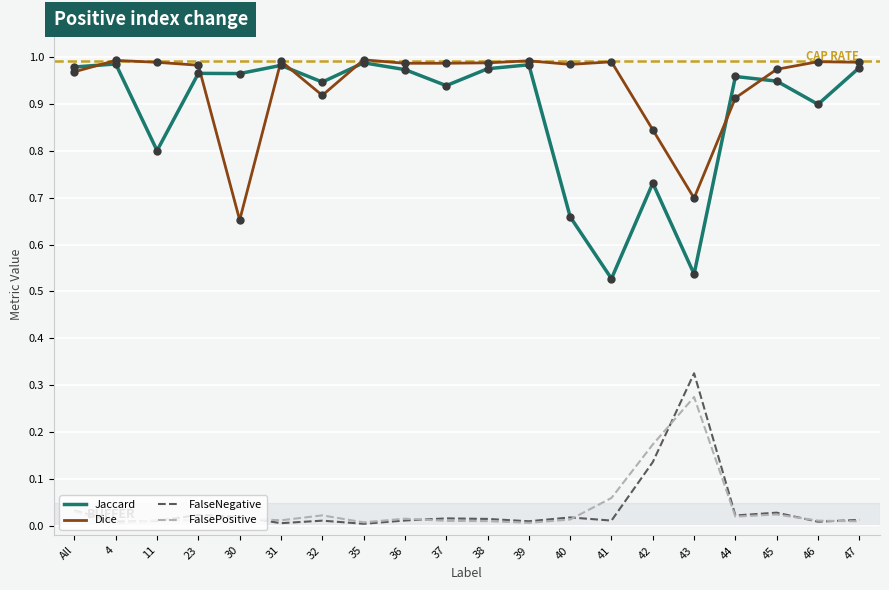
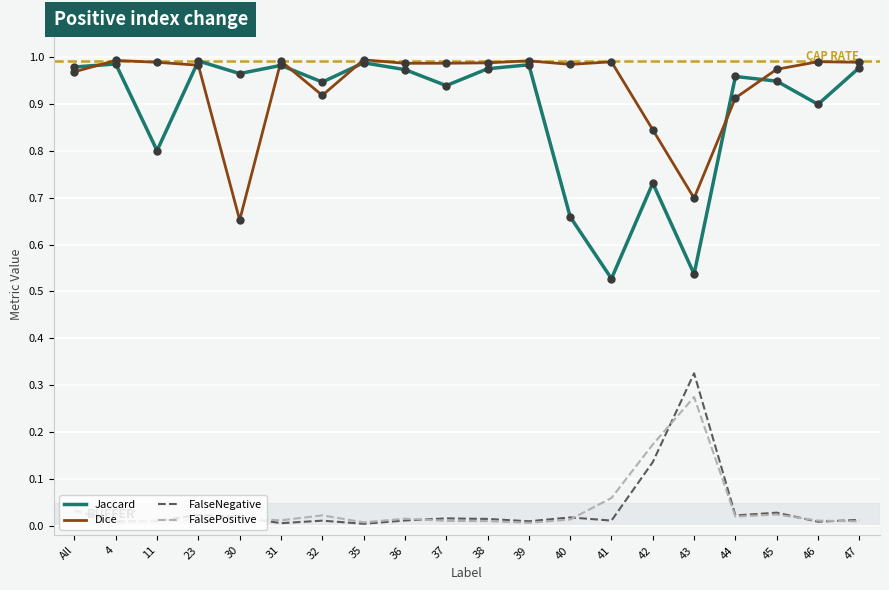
  {
    "Jaccard": {
-     "23": 0.96
+     "23": 0.99
    },
    "FalsePositive": {
      "31": 0.01,
      "32": 0.02,
      "41": 0.06,
      "42": 0.17,
      "43": 0.28
    }
  }
